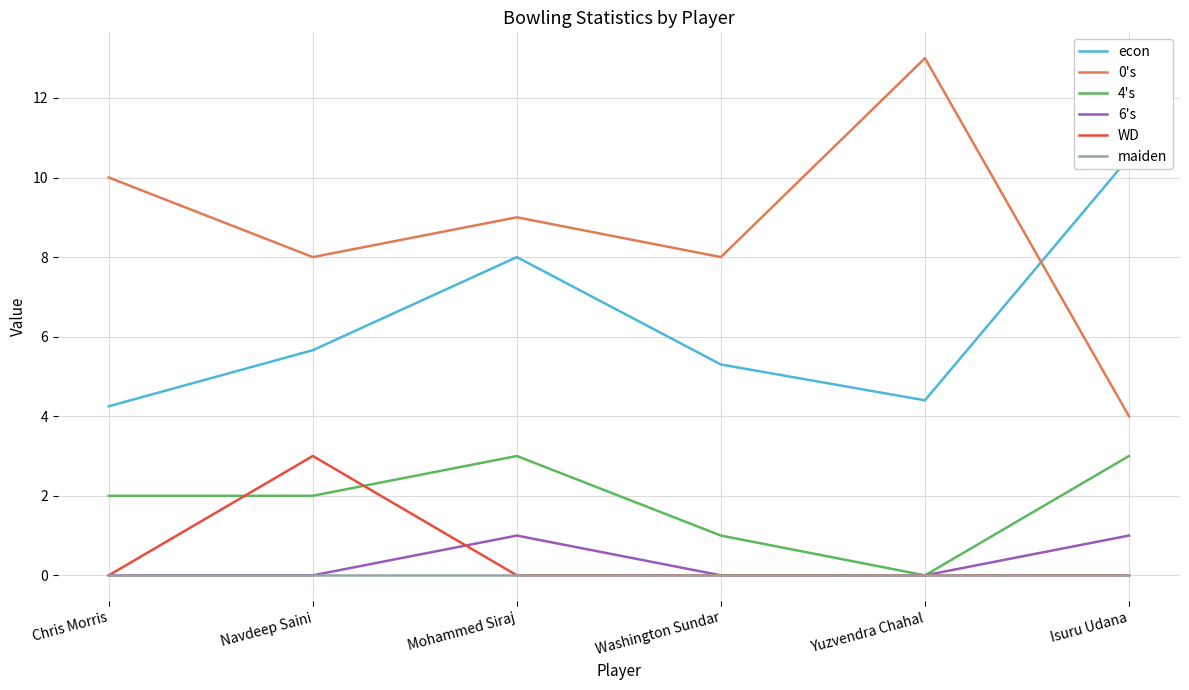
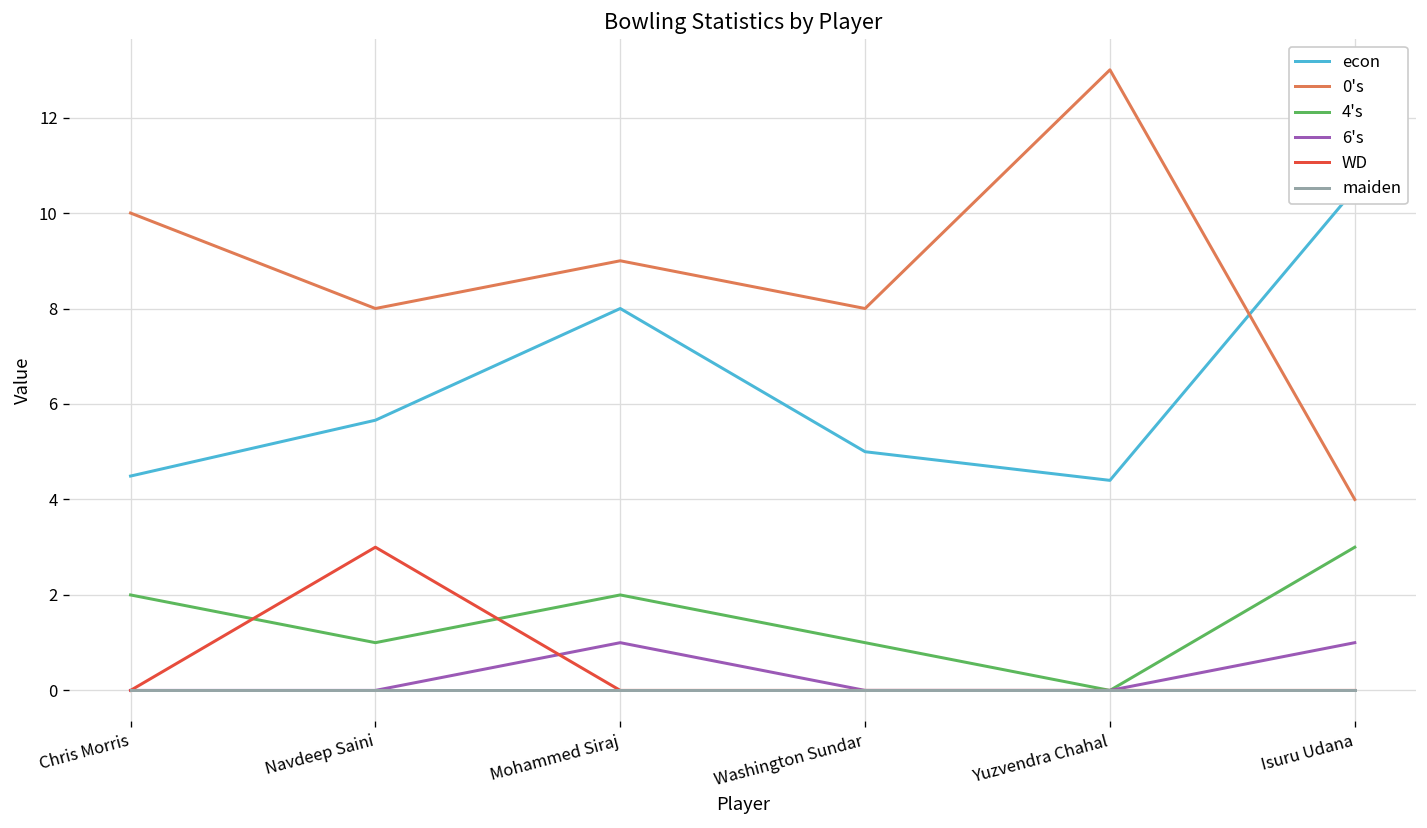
  {
    "econ": {
-     "Chris Morris": 4.3,
+     "Chris Morris": 4.5,
      "Navdeep Saini": 5.7,
      "Mohammed Siraj": 8.0,
-     "Washington Sundar": 5.3,
+     "Washington Sundar": 5.0,
      "Yuzvendra Chahal": 4.4
    },
    "4's": {
      "Chris Morris": 2,
-     "Navdeep Saini": 2,
-     "Mohammed Siraj": 3,
+     "Navdeep Saini": 1,
+     "Mohammed Siraj": 2,
      "Washington Sundar": 1,
      "Isuru Udana": 3
    },
    "6's": {
      "Mohammed Siraj": 1.0,
      "Isuru Udana": 1.0
    }
  }
